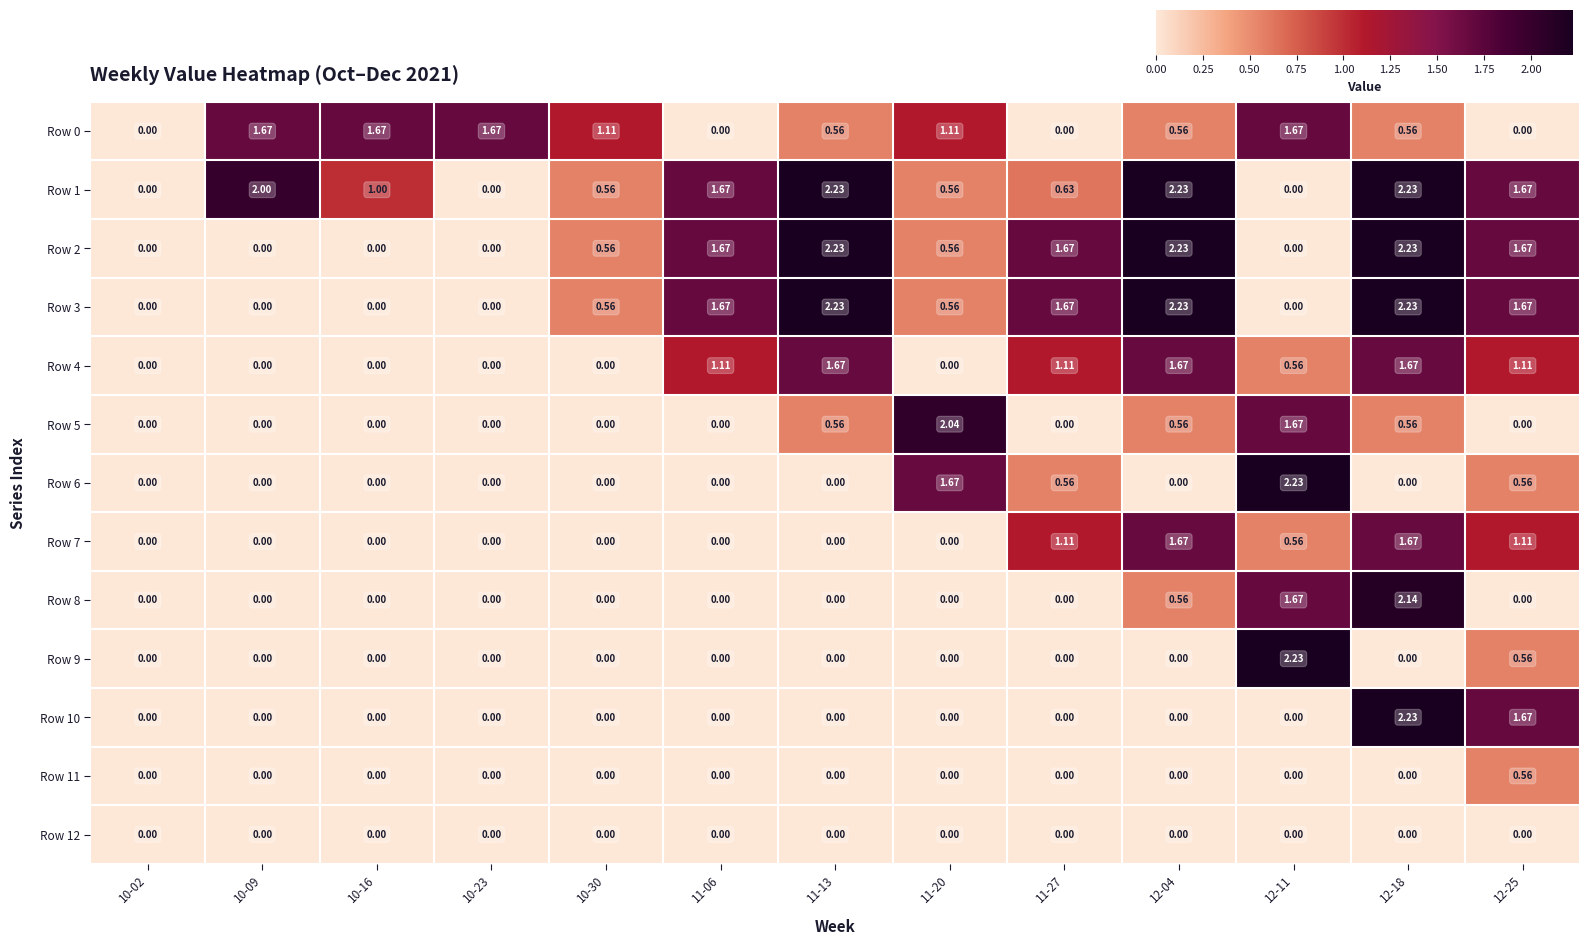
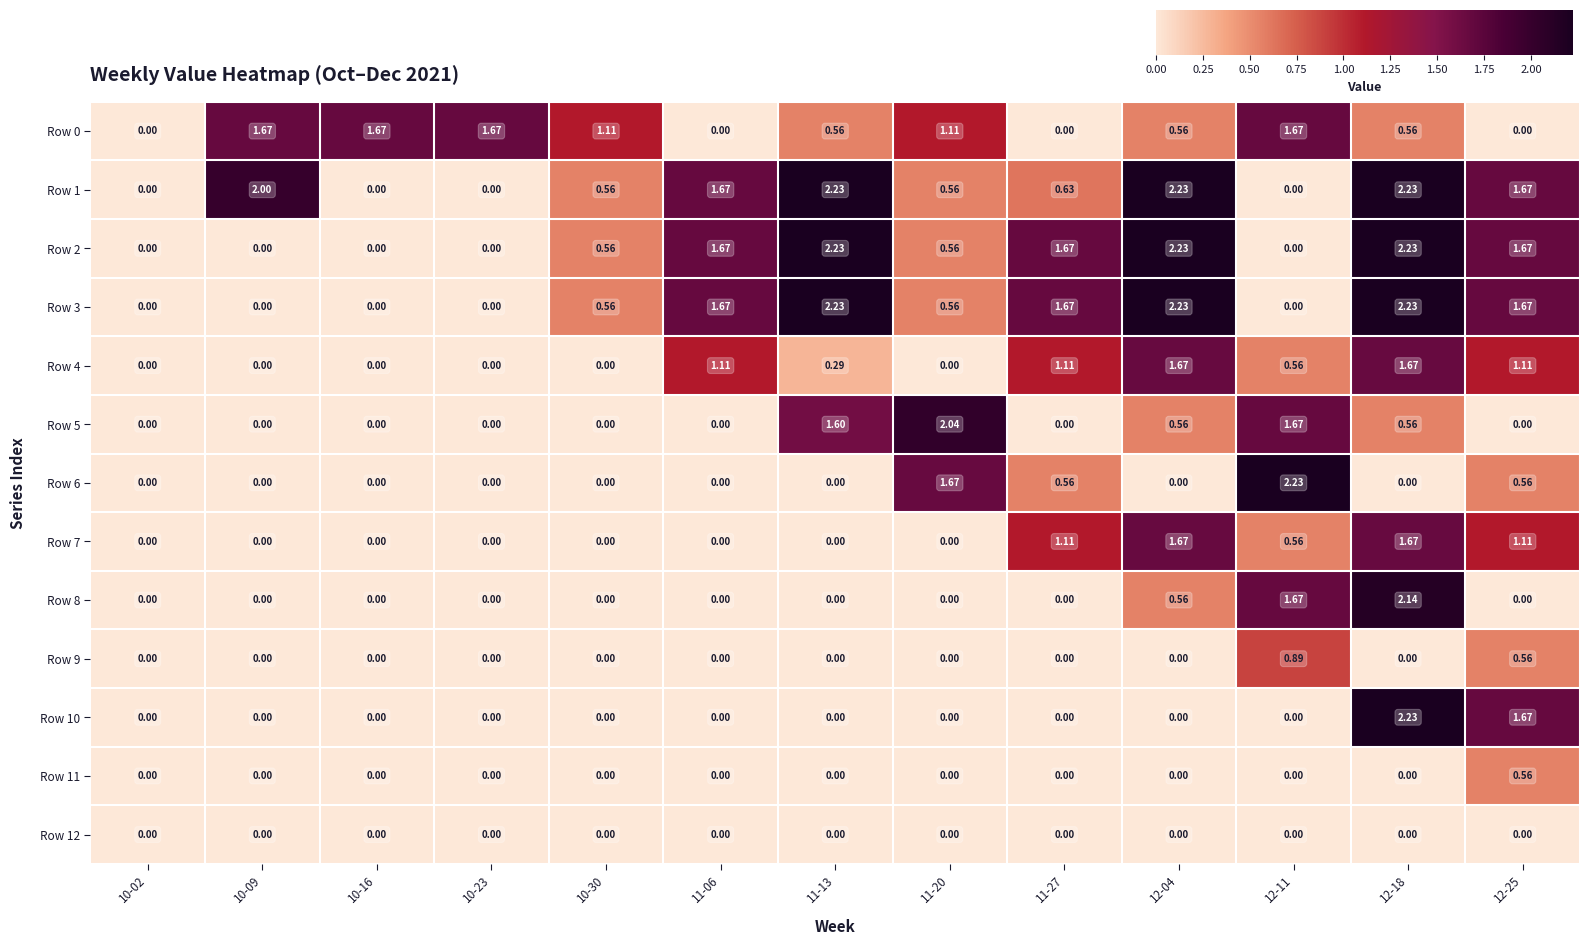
  {
    "Row 1": {
-     "10-16": 1.00
+     "10-16": 0.00
    },
    "Row 4": {
-     "11-13": 1.67
+     "11-13": 0.29
    },
    "Row 5": {
-     "11-13": 0.56
+     "11-13": 1.60
    },
    "Row 9": {
-     "12-11": 2.23
+     "12-11": 0.89
    }
  }
